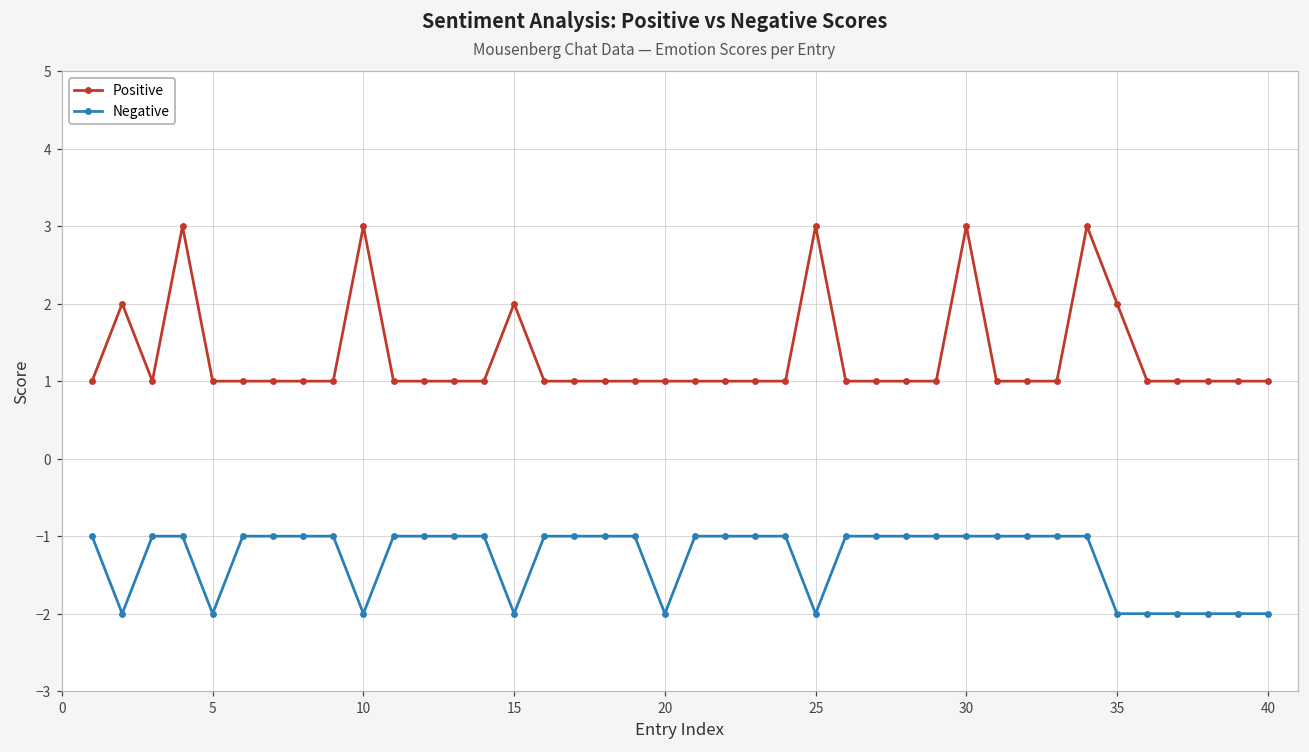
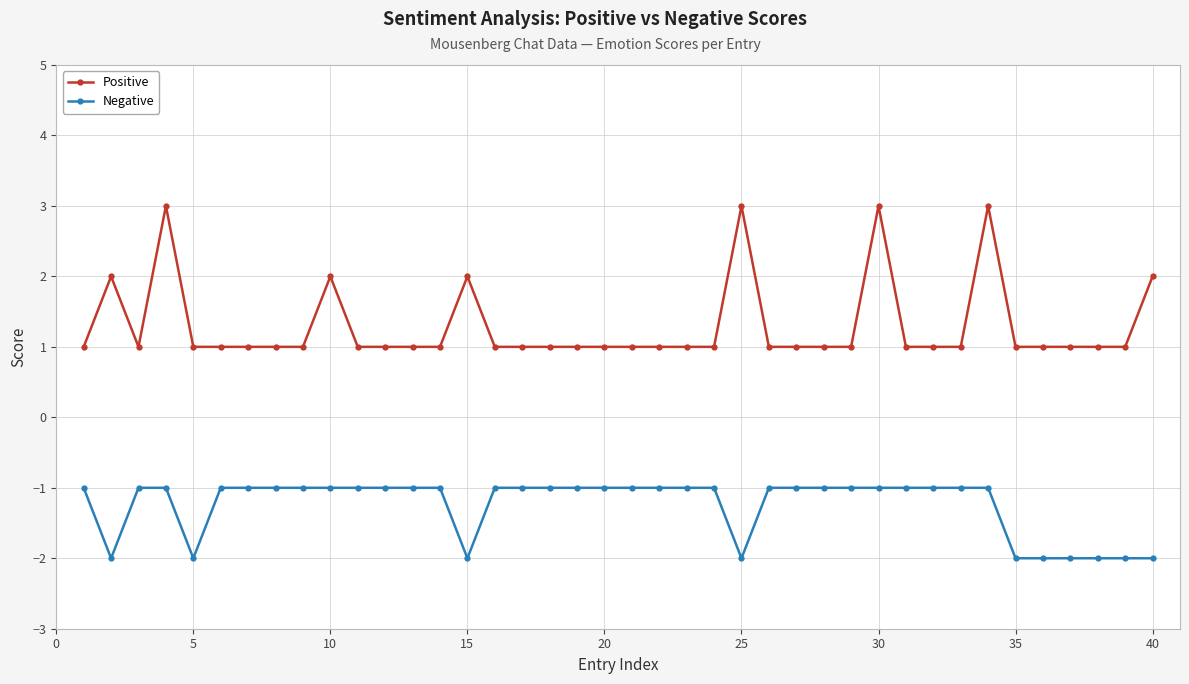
  {
    "Positive": {
      "5": 1,
-     "10": 3,
+     "10": 2,
      "15": 2,
      "20": 1,
      "25": 3,
      "30": 3,
-     "35": 2,
-     "40": 1
+     "35": 1,
+     "40": 2
    },
    "Negative": {
      "5": -2,
-     "10": -2,
+     "10": -1,
      "15": -2,
-     "20": -2,
+     "20": -1,
      "25": -2,
      "30": -1,
      "35": -2,
      "40": -2
    }
  }
